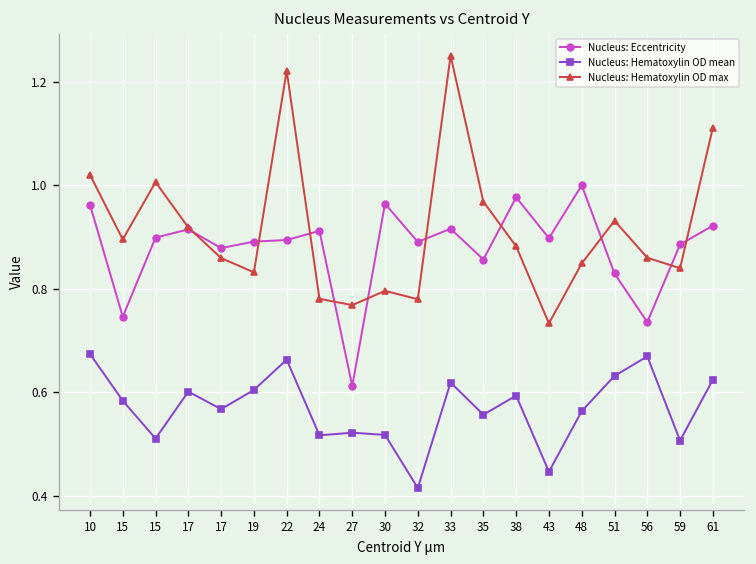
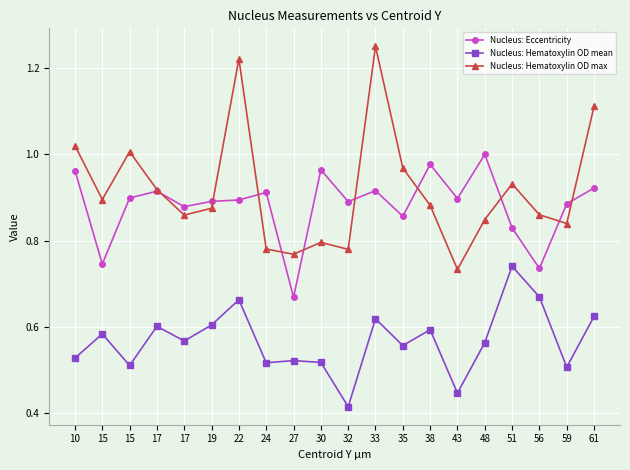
  {
    "Nucleus: Eccentricity": {
      "10": 0.96,
      "19": 0.89,
      "22": 0.89,
      "24": 0.91,
-     "27": 0.61,
+     "27": 0.67,
      "30": 0.96,
      "32": 0.89,
      "33": 0.92,
      "35": 0.86,
      "38": 0.98,
      "43": 0.90,
      "48": 1.00,
      "51": 0.83,
      "56": 0.74,
      "59": 0.89,
      "61": 0.92
    },
    "Nucleus: Hematoxylin OD mean": {
-     "10": 0.67,
+     "10": 0.53,
      "19": 0.60,
      "22": 0.66,
      "24": 0.52,
      "27": 0.52,
      "30": 0.52,
      "32": 0.42,
      "33": 0.62,
      "35": 0.56,
      "38": 0.59,
      "43": 0.45,
      "48": 0.56,
-     "51": 0.63,
+     "51": 0.74,
      "56": 0.67,
      "59": 0.51,
      "61": 0.62
    },
    "Nucleus: Hematoxylin OD max": {
      "10": 1.02,
-     "19": 0.83,
+     "19": 0.88,
      "22": 1.22,
      "24": 0.78,
      "27": 0.77,
      "30": 0.80,
      "32": 0.78,
      "33": 1.25,
      "35": 0.97,
      "38": 0.88,
      "43": 0.73,
      "48": 0.85,
      "51": 0.93,
      "56": 0.86,
      "59": 0.84,
      "61": 1.11
    }
  }
